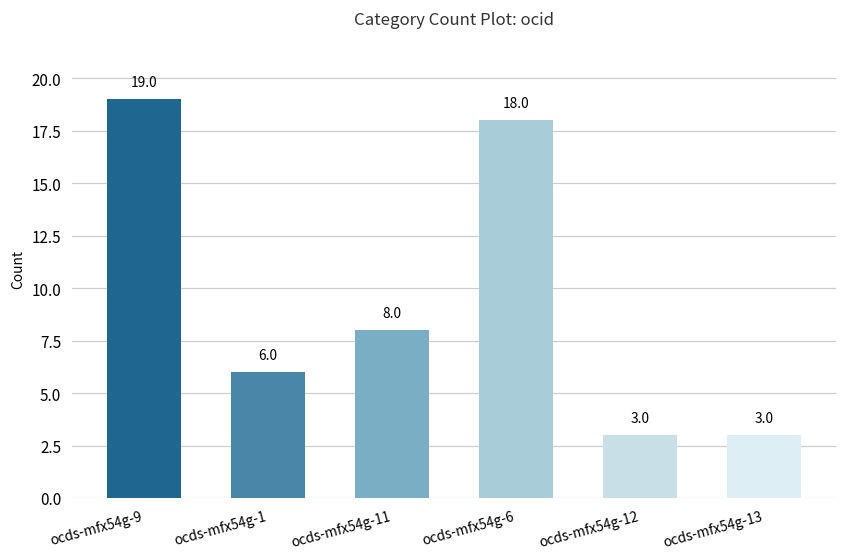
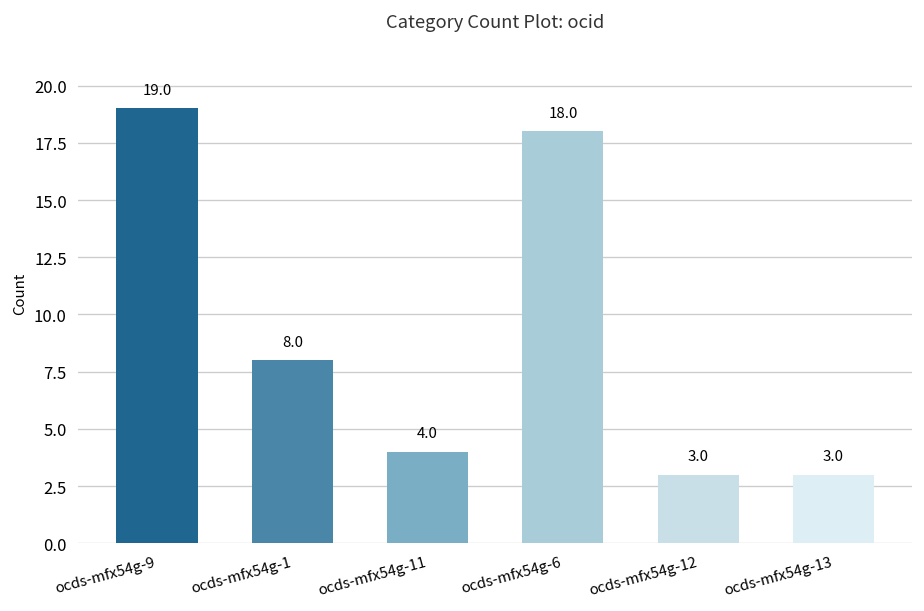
  {
    "ocds-mfx54g-9": 19.0,
-   "ocds-mfx54g-1": 6.0,
-   "ocds-mfx54g-11": 8.0,
+   "ocds-mfx54g-1": 8.0,
+   "ocds-mfx54g-11": 4.0,
    "ocds-mfx54g-6": 18.0,
    "ocds-mfx54g-12": 3.0,
    "ocds-mfx54g-13": 3.0
  }
